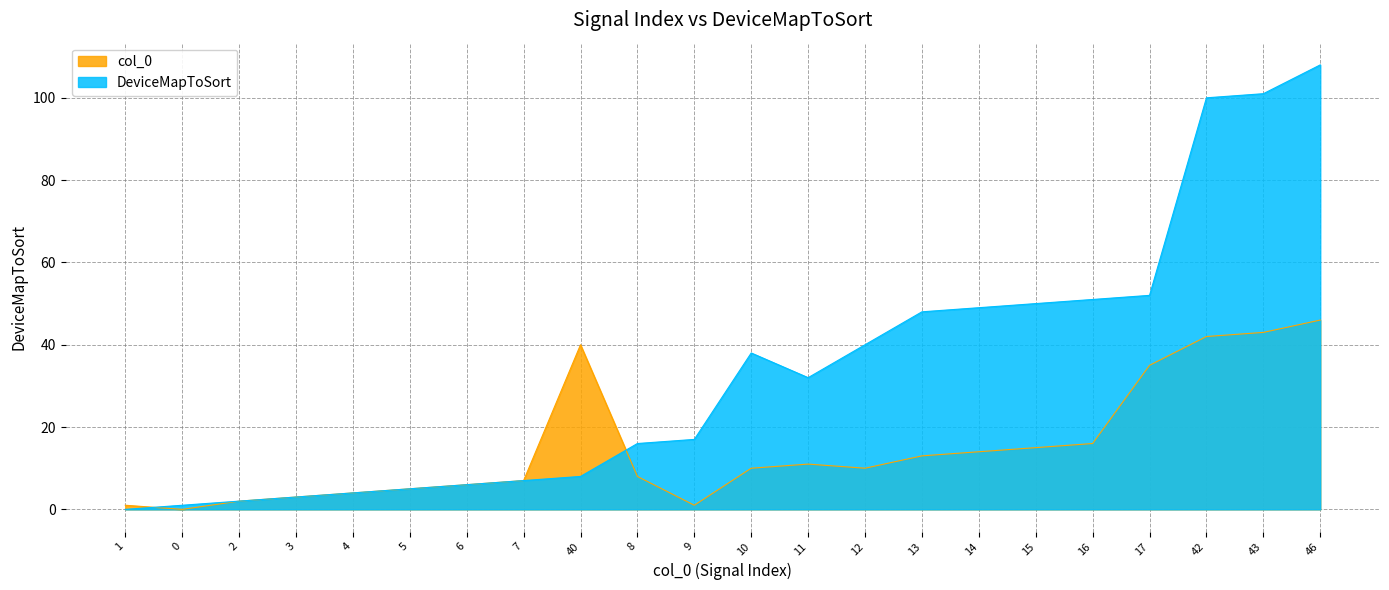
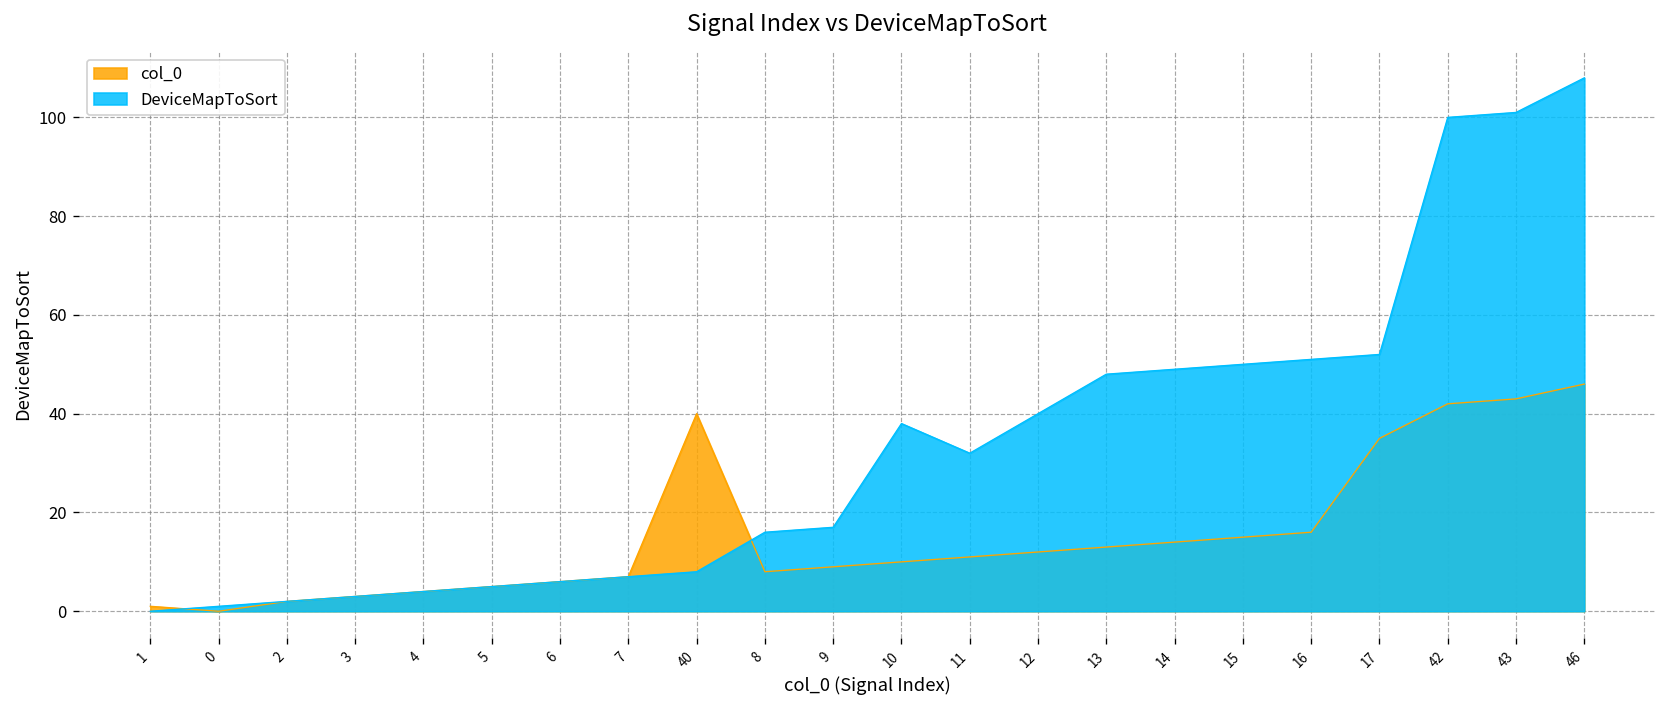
  {
    "col_0": {
      "1": 1,
      "0": 0,
      "40": 40,
      "8": 8,
-     "9": 1,
+     "9": 9,
      "10": 10,
      "11": 11,
-     "12": 10,
+     "12": 12,
      "13": 13,
      "14": 14,
      "15": 15,
      "16": 16,
      "17": 35,
      "42": 42,
      "43": 43,
      "46": 46
    },
    "DeviceMapToSort": {
      "1": 0,
      "0": 1,
      "40": 8,
      "8": 16,
      "9": 17,
      "10": 38,
      "11": 32,
      "12": 40,
      "13": 48,
      "14": 49,
      "15": 50,
      "16": 51,
      "17": 52,
      "42": 100,
      "43": 101,
      "46": 108
    }
  }
